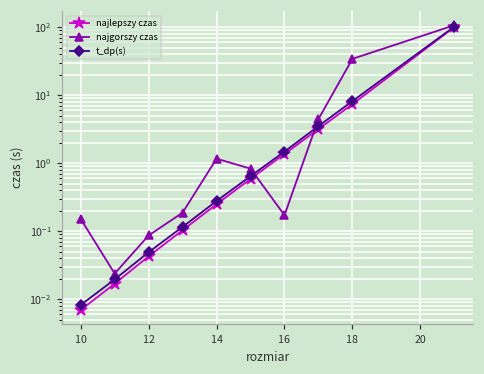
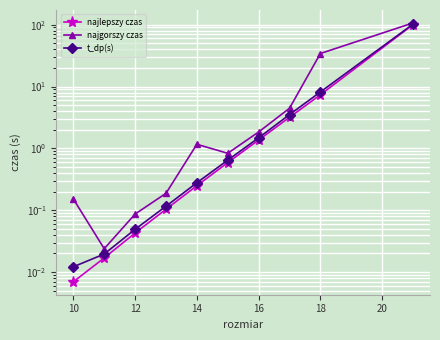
  {
    "najlepszy czas": {
      "10": 0.007,
      "12": 0.04,
      "14": 0.25,
      "18": 7
    },
    "najgorszy czas": {
      "10": 0.15,
      "12": 0.09,
      "14": 1.2,
-     "16": 0.17,
+     "16": 1.8,
      "18": 30
    },
    "t_dp(s)": {
-     "10": 0.008,
+     "10": 0.012,
      "12": 0.05,
      "14": 0.3,
      "18": 8
    }
  }
